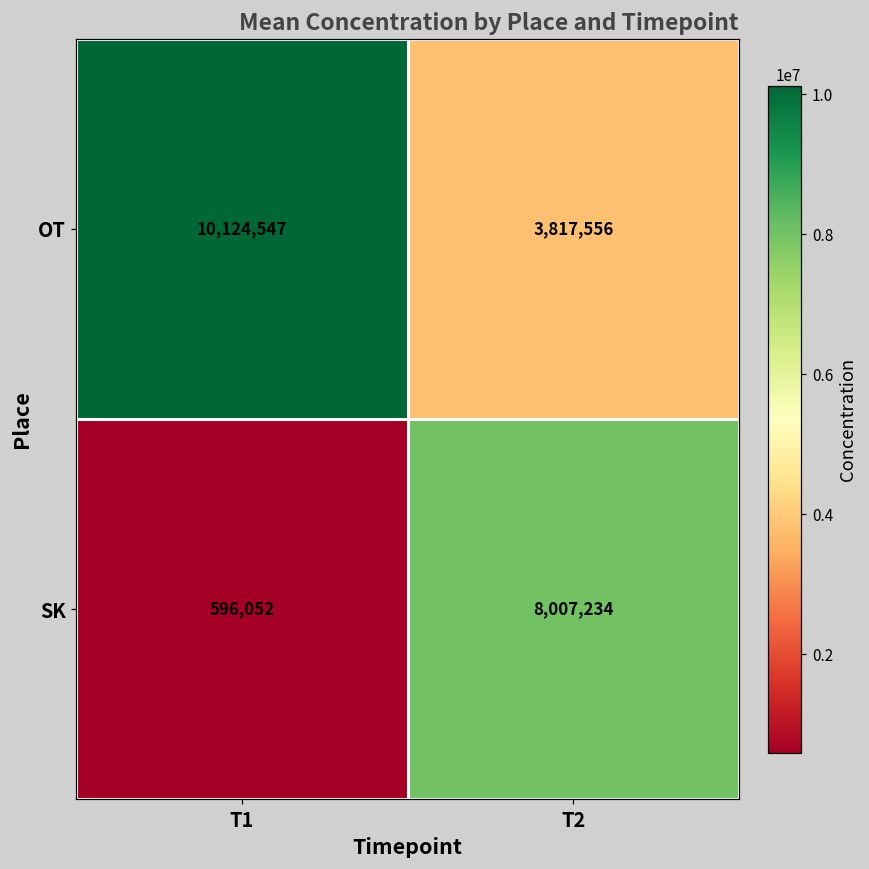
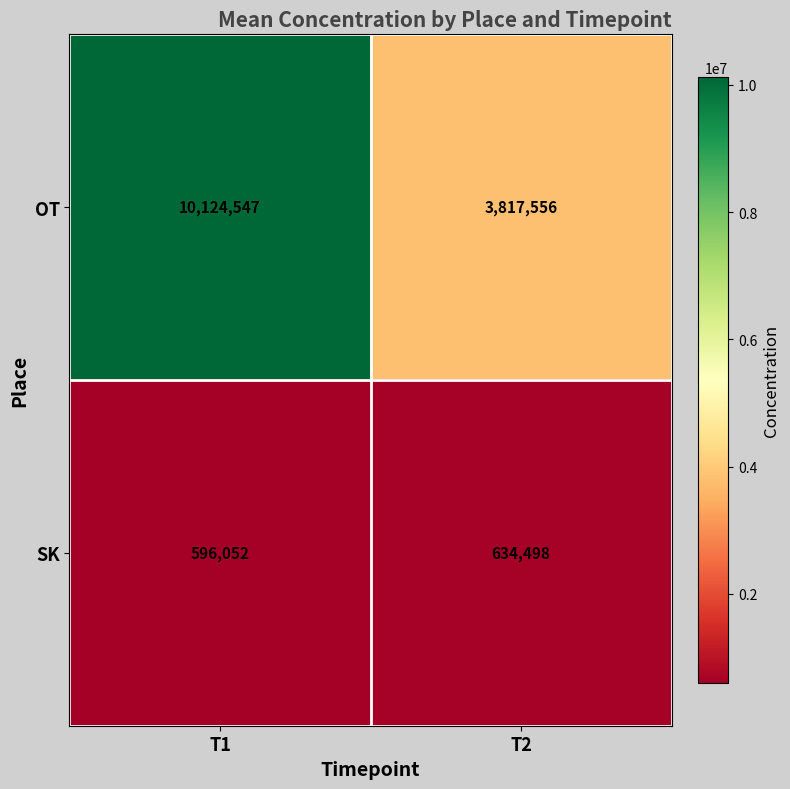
  {
    "OT": {
      "T1": "10,124,547",
      "T2": "3,817,556"
    },
    "SK": {
      "T1": "596,052",
-     "T2": "8,007,234"
+     "T2": "634,498"
    }
  }
